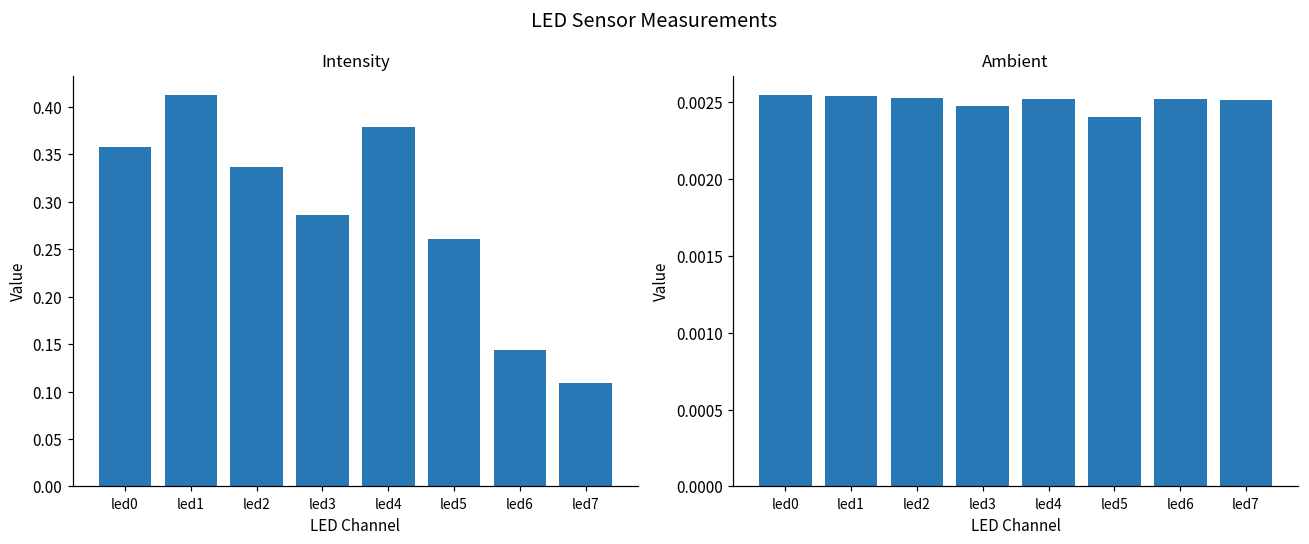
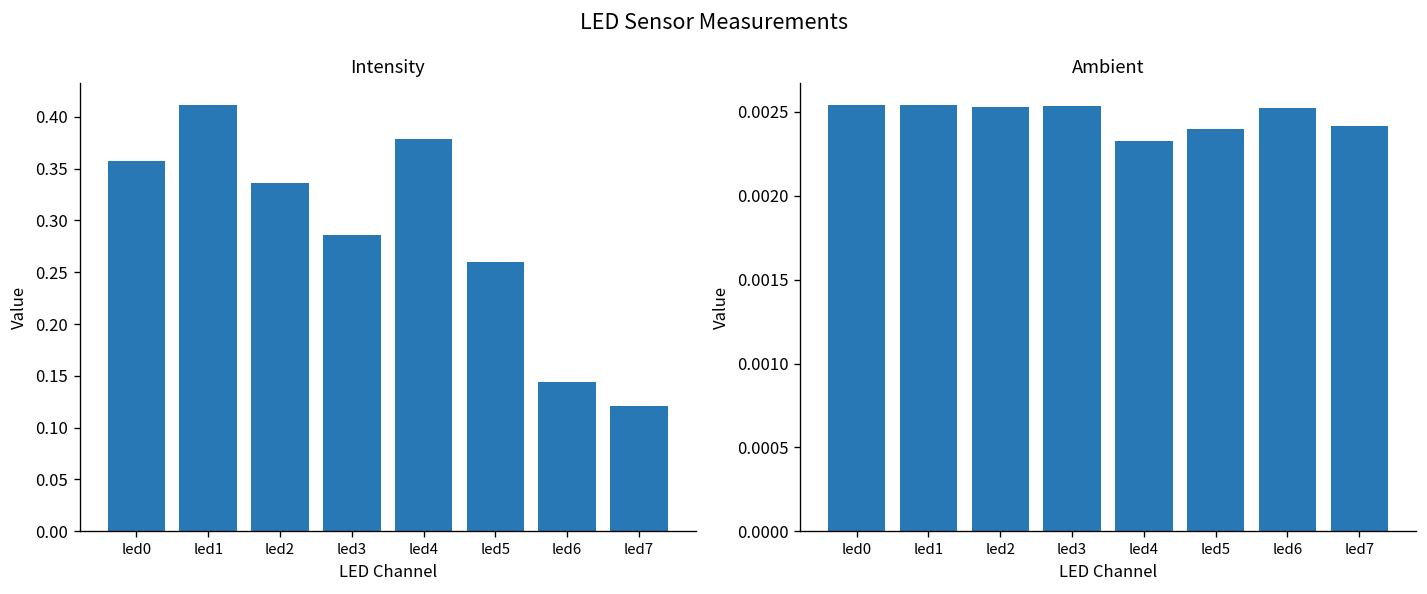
  {
    "Intensity": {
      "led0": 0.36,
      "led1": 0.41,
      "led2": 0.34,
      "led3": 0.29,
      "led4": 0.38,
      "led5": 0.26,
      "led6": 0.14,
-     "led7": 0.11
+     "led7": 0.12
    },
    "Ambient": {
      "led0": 0.00254,
      "led1": 0.00254,
      "led2": 0.00253,
-     "led3": 0.00248,
-     "led4": 0.00252,
+     "led3": 0.00254,
+     "led4": 0.00233,
      "led5": 0.00240,
      "led6": 0.00252,
-     "led7": 0.00252
+     "led7": 0.00242
    }
  }
